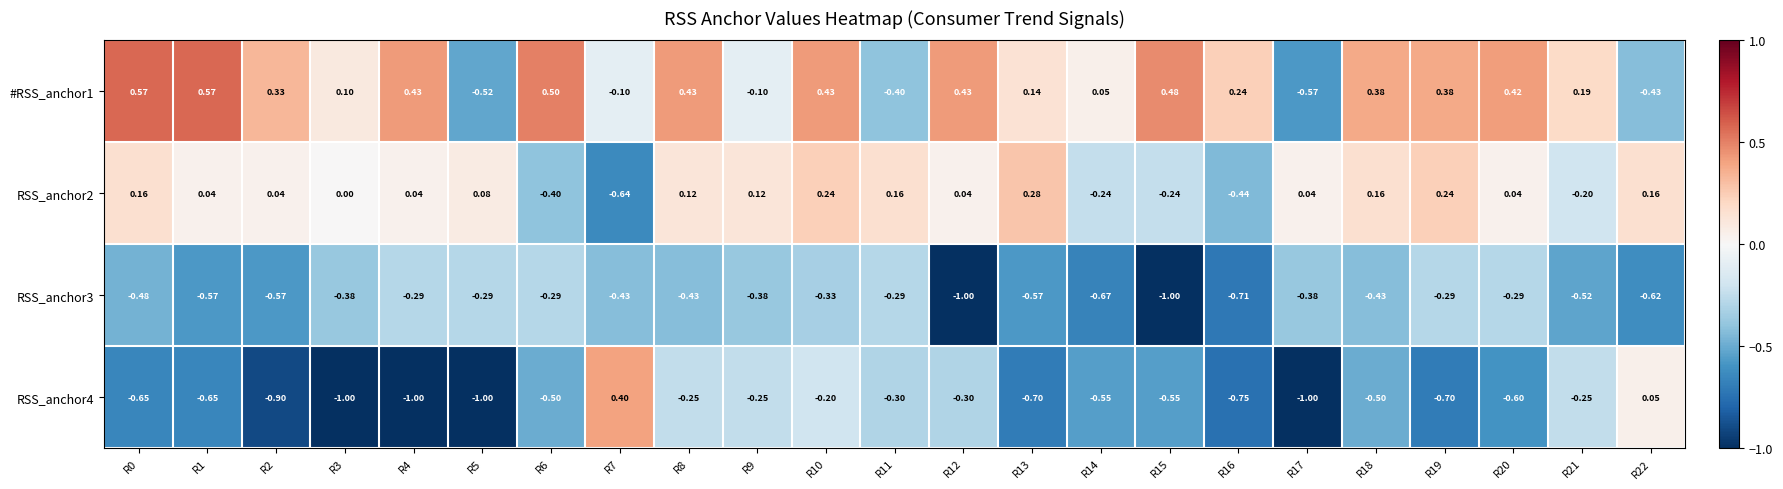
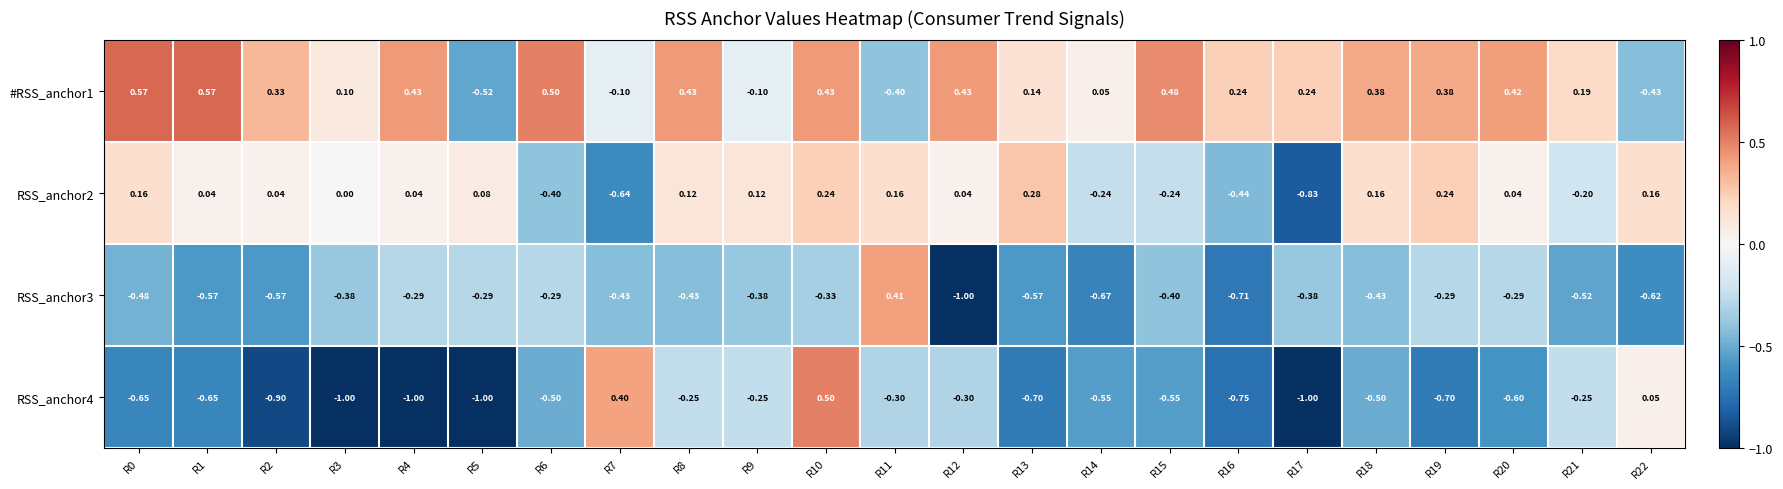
  {
    "#RSS_anchor1": {
      "R0": 0.57,
      "R1": 0.57,
      "R2": 0.33,
      "R3": 0.10,
      "R4": 0.43,
      "R5": -0.52,
      "R6": 0.50,
      "R7": -0.10,
      "R8": 0.43,
      "R9": -0.10,
      "R10": 0.43,
      "R11": -0.40,
      "R12": 0.43,
      "R13": 0.14,
      "R14": 0.05,
      "R15": 0.48,
      "R16": 0.24,
-     "R17": -0.57,
+     "R17": 0.24,
      "R18": 0.38,
      "R19": 0.38,
      "R20": 0.42,
      "R21": 0.19,
      "R22": -0.43
    },
    "RSS_anchor2": {
      "R0": 0.16,
      "R1": 0.04,
      "R2": 0.04,
      "R3": 0.00,
      "R4": 0.04,
      "R5": 0.08,
      "R6": -0.40,
      "R7": -0.64,
      "R8": 0.12,
      "R9": 0.12,
      "R10": 0.24,
      "R11": 0.16,
      "R12": 0.04,
      "R13": 0.28,
      "R14": -0.24,
      "R15": -0.24,
      "R16": -0.44,
-     "R17": 0.04,
+     "R17": -0.83,
      "R18": 0.16,
      "R19": 0.24,
      "R20": 0.04,
      "R21": -0.20,
      "R22": 0.16
    },
    "RSS_anchor3": {
      "R0": -0.48,
      "R1": -0.57,
      "R2": -0.57,
      "R3": -0.38,
      "R4": -0.29,
      "R5": -0.29,
      "R6": -0.29,
      "R7": -0.43,
      "R8": -0.43,
      "R9": -0.38,
      "R10": -0.33,
-     "R11": -0.29,
+     "R11": 0.41,
      "R12": -1.00,
      "R13": -0.57,
      "R14": -0.67,
-     "R15": -1.00,
+     "R15": -0.40,
      "R16": -0.71,
      "R17": -0.38,
      "R18": -0.43,
      "R19": -0.29,
      "R20": -0.29,
      "R21": -0.52,
      "R22": -0.62
    },
    "RSS_anchor4": {
      "R0": -0.65,
      "R1": -0.65,
      "R2": -0.90,
      "R3": -1.00,
      "R4": -1.00,
      "R5": -1.00,
      "R6": -0.50,
      "R7": 0.40,
      "R8": -0.25,
      "R9": -0.25,
-     "R10": -0.20,
+     "R10": 0.50,
      "R11": -0.30,
      "R12": -0.30,
      "R13": -0.70,
      "R14": -0.55,
      "R15": -0.55,
      "R16": -0.75,
      "R17": -1.00,
      "R18": -0.50,
      "R19": -0.70,
      "R20": -0.60,
      "R21": -0.25,
      "R22": 0.05
    }
  }
